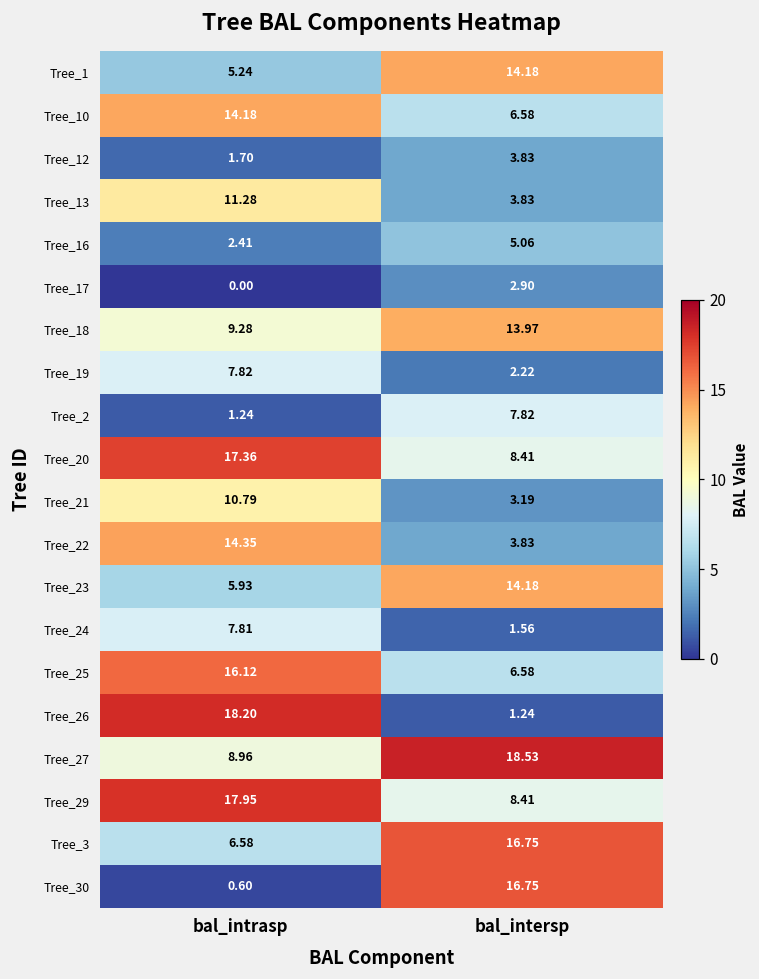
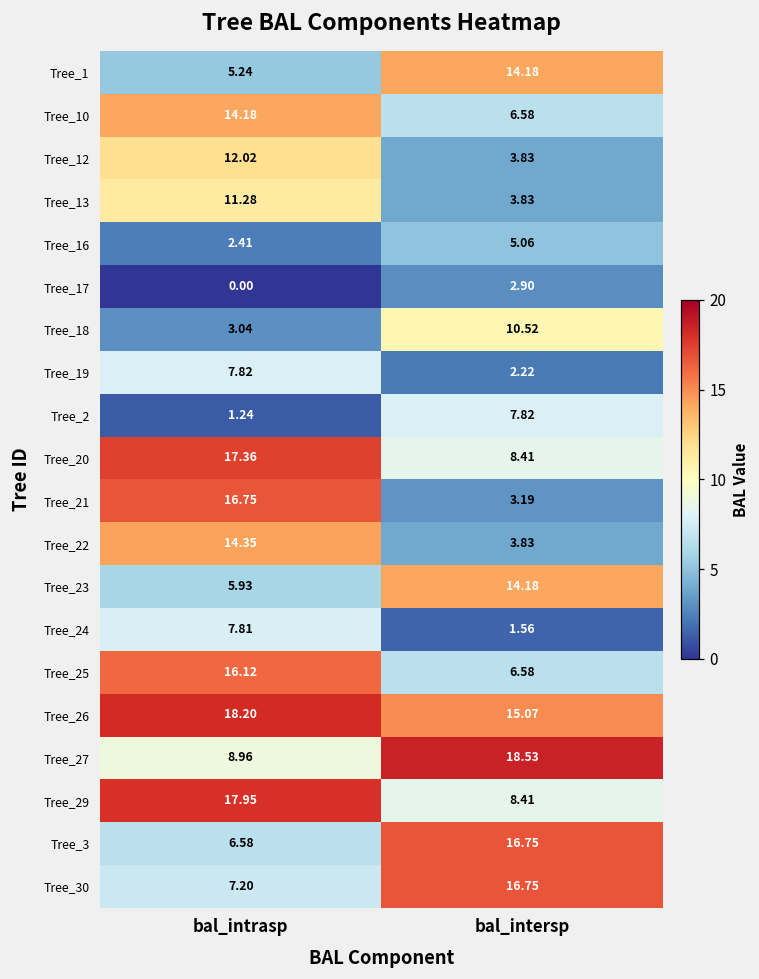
  {
    "Tree_1": {
      "bal_intrasp": 5.24,
      "bal_intersp": 14.18
    },
    "Tree_10": {
      "bal_intrasp": 14.18,
      "bal_intersp": 6.58
    },
    "Tree_12": {
-     "bal_intrasp": 1.70,
+     "bal_intrasp": 12.02,
      "bal_intersp": 3.83
    },
    "Tree_13": {
      "bal_intrasp": 11.28,
      "bal_intersp": 3.83
    },
    "Tree_16": {
      "bal_intrasp": 2.41,
      "bal_intersp": 5.06
    },
    "Tree_17": {
      "bal_intrasp": 0.00,
      "bal_intersp": 2.90
    },
    "Tree_18": {
-     "bal_intrasp": 9.28,
-     "bal_intersp": 13.97
+     "bal_intrasp": 3.04,
+     "bal_intersp": 10.52
    },
    "Tree_19": {
      "bal_intrasp": 7.82,
      "bal_intersp": 2.22
    },
    "Tree_2": {
      "bal_intrasp": 1.24,
      "bal_intersp": 7.82
    },
    "Tree_20": {
      "bal_intrasp": 17.36,
      "bal_intersp": 8.41
    },
    "Tree_21": {
-     "bal_intrasp": 10.79,
+     "bal_intrasp": 16.75,
      "bal_intersp": 3.19
    },
    "Tree_22": {
      "bal_intrasp": 14.35,
      "bal_intersp": 3.83
    },
    "Tree_23": {
      "bal_intrasp": 5.93,
      "bal_intersp": 14.18
    },
    "Tree_24": {
      "bal_intrasp": 7.81,
      "bal_intersp": 1.56
    },
    "Tree_25": {
      "bal_intrasp": 16.12,
      "bal_intersp": 6.58
    },
    "Tree_26": {
      "bal_intrasp": 18.20,
-     "bal_intersp": 1.24
+     "bal_intersp": 15.07
    },
    "Tree_27": {
      "bal_intrasp": 8.96,
      "bal_intersp": 18.53
    },
    "Tree_29": {
      "bal_intrasp": 17.95,
      "bal_intersp": 8.41
    },
    "Tree_3": {
      "bal_intrasp": 6.58,
      "bal_intersp": 16.75
    },
    "Tree_30": {
-     "bal_intrasp": 0.60,
+     "bal_intrasp": 7.20,
      "bal_intersp": 16.75
    }
  }
